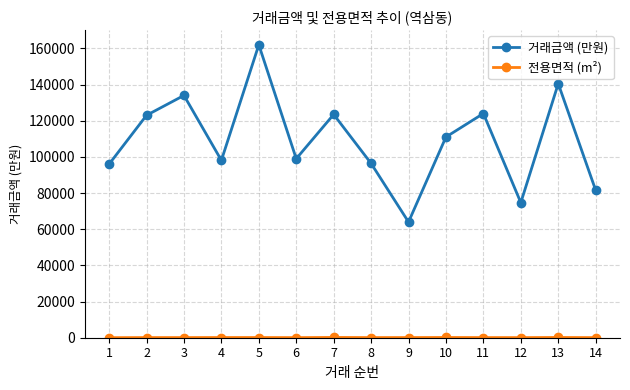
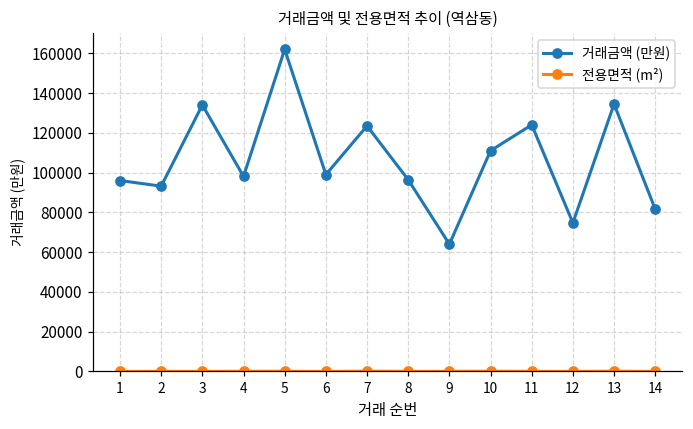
  {
    "거래금액 (만원)": {
      "1": 96000,
-     "2": 123000,
+     "2": 93000,
      "3": 134000,
      "4": 98000,
      "5": 162000,
      "6": 99000,
      "7": 123000,
      "8": 96000,
      "9": 64000,
      "10": 111000,
      "11": 124000,
      "12": 75000,
-     "13": 141000,
+     "13": 134000,
      "14": 82000
    },
    "전용면적 (m²)": {
      "1": 0,
      "2": 0,
      "3": 0,
      "4": 0,
      "5": 0,
      "6": 0,
      "7": 0,
      "8": 0,
      "9": 0,
      "10": 0,
      "11": 0,
      "12": 0,
      "13": 0,
      "14": 0
    }
  }
